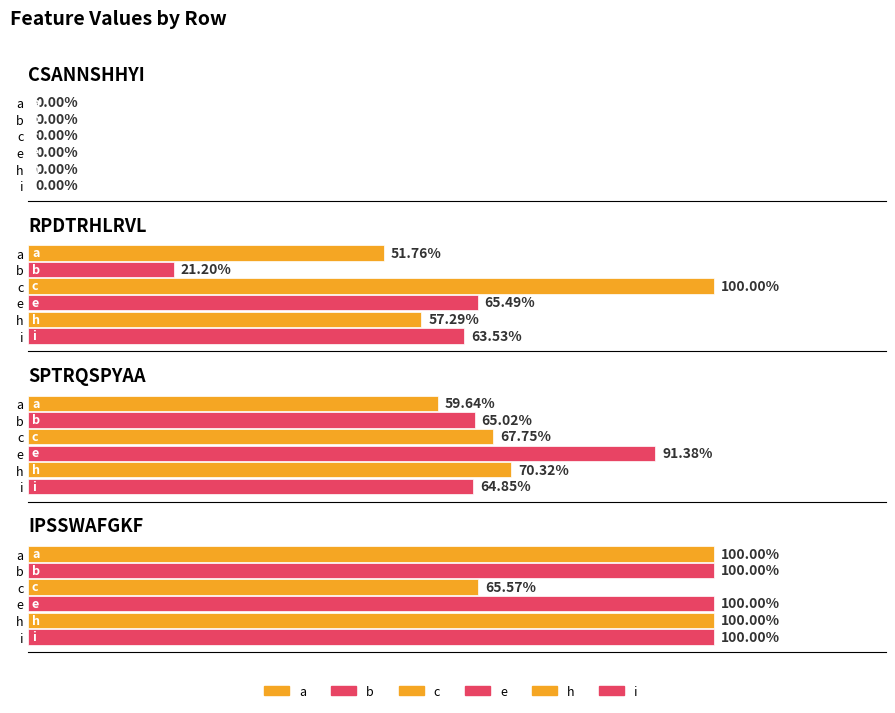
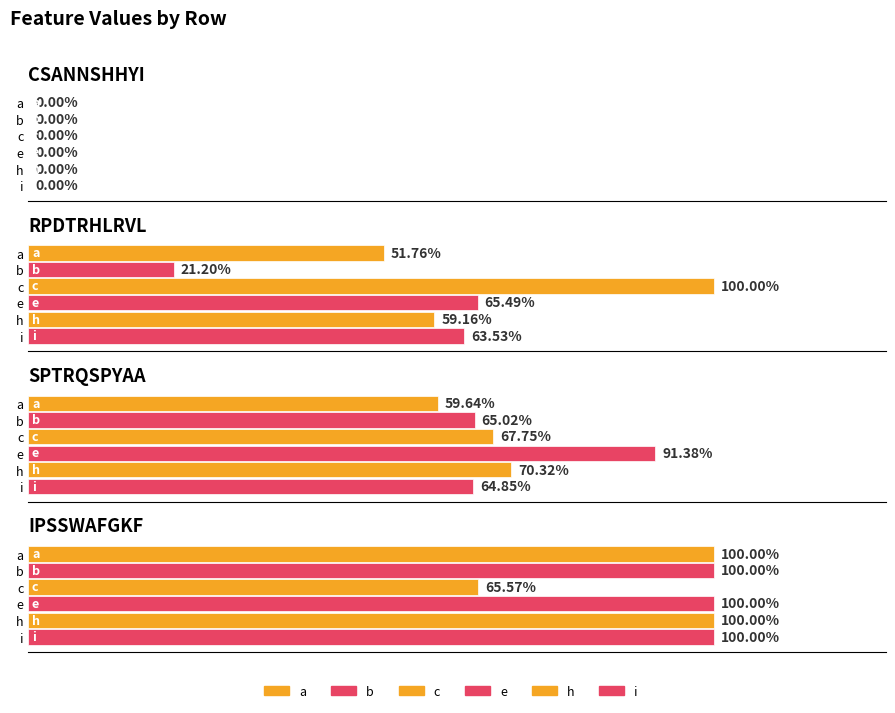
  {
    "CSANNSHHYI": {
      "a": "0.00%",
      "b": "0.00%",
      "c": "0.00%",
      "e": "0.00%",
      "h": "0.00%",
      "i": "0.00%"
    },
    "RPDTRHLRVL": {
      "a": "51.76%",
      "b": "21.20%",
      "c": "100.00%",
      "e": "65.49%",
-     "h": "57.29%",
+     "h": "59.16%",
      "i": "63.53%"
    },
    "SPTRQSPYAA": {
      "a": "59.64%",
      "b": "65.02%",
      "c": "67.75%",
      "e": "91.38%",
      "h": "70.32%",
      "i": "64.85%"
    },
    "IPSSWAFGKF": {
      "a": "100.00%",
      "b": "100.00%",
      "c": "65.57%",
      "e": "100.00%",
      "h": "100.00%",
      "i": "100.00%"
    }
  }
